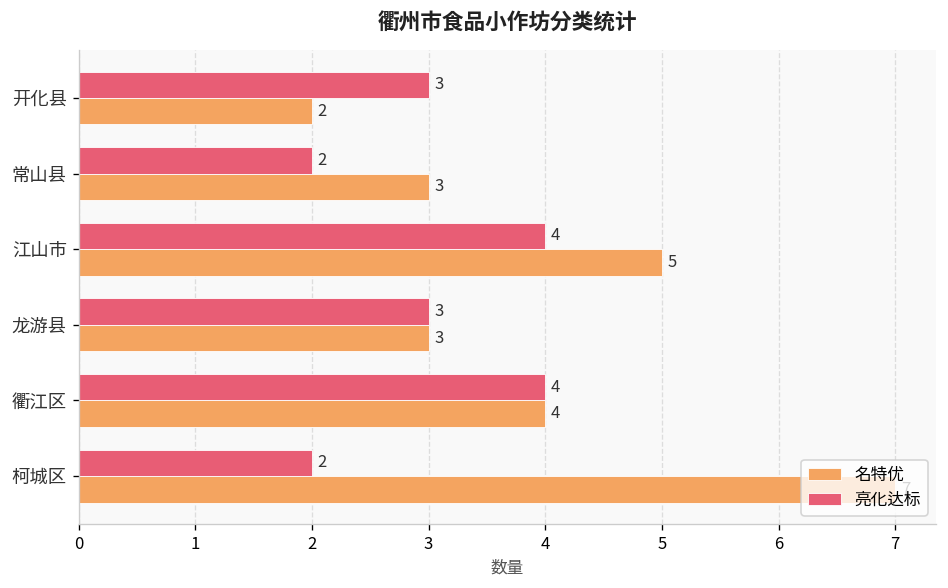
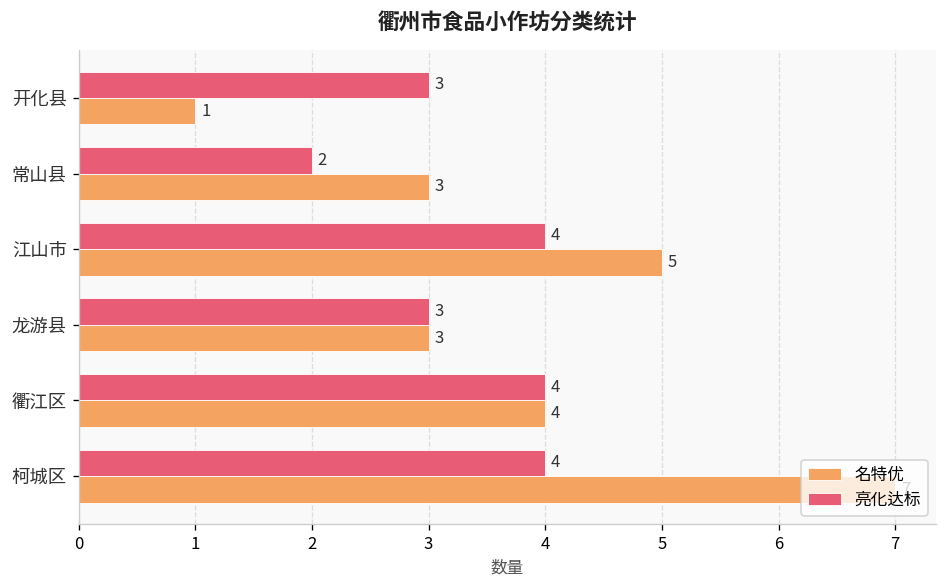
  {
    "名特优": {
-     "开化县": 2,
+     "开化县": 1,
      "常山县": 3,
      "江山市": 5,
      "龙游县": 3,
      "衢江区": 4
    },
    "亮化达标": {
      "开化县": 3,
      "常山县": 2,
      "江山市": 4,
      "龙游县": 3,
      "衢江区": 4,
-     "柯城区": 2
+     "柯城区": 4
    }
  }
